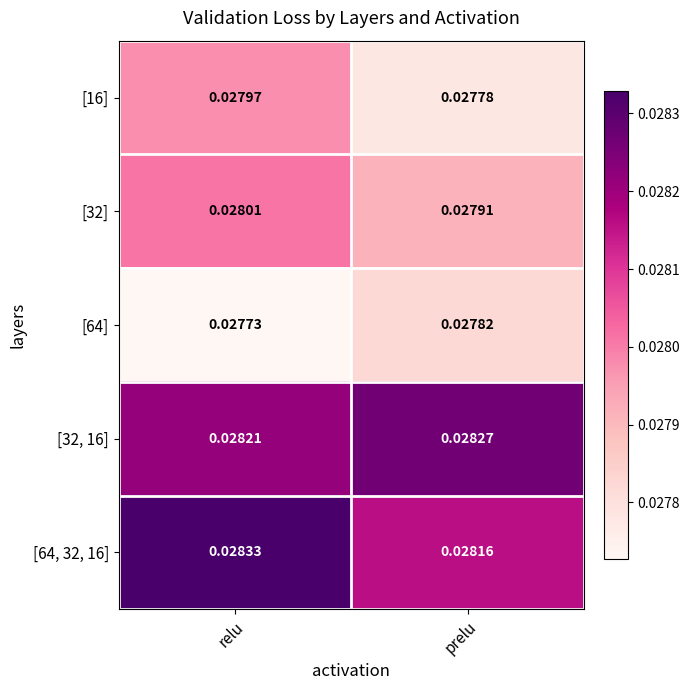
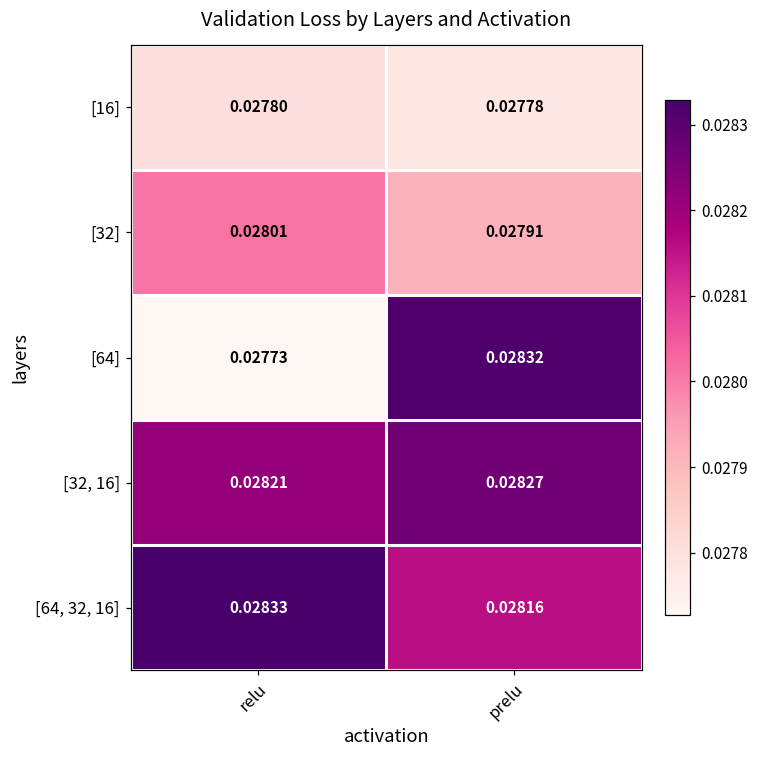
  {
    "[16]": {
-     "relu": 0.02797,
+     "relu": 0.02780,
      "prelu": 0.02778
    },
    "[32]": {
      "relu": 0.02801,
      "prelu": 0.02791
    },
    "[64]": {
      "relu": 0.02773,
-     "prelu": 0.02782
+     "prelu": 0.02832
    },
    "[32, 16]": {
      "relu": 0.02821,
      "prelu": 0.02827
    },
    "[64, 32, 16]": {
      "relu": 0.02833,
      "prelu": 0.02816
    }
  }
